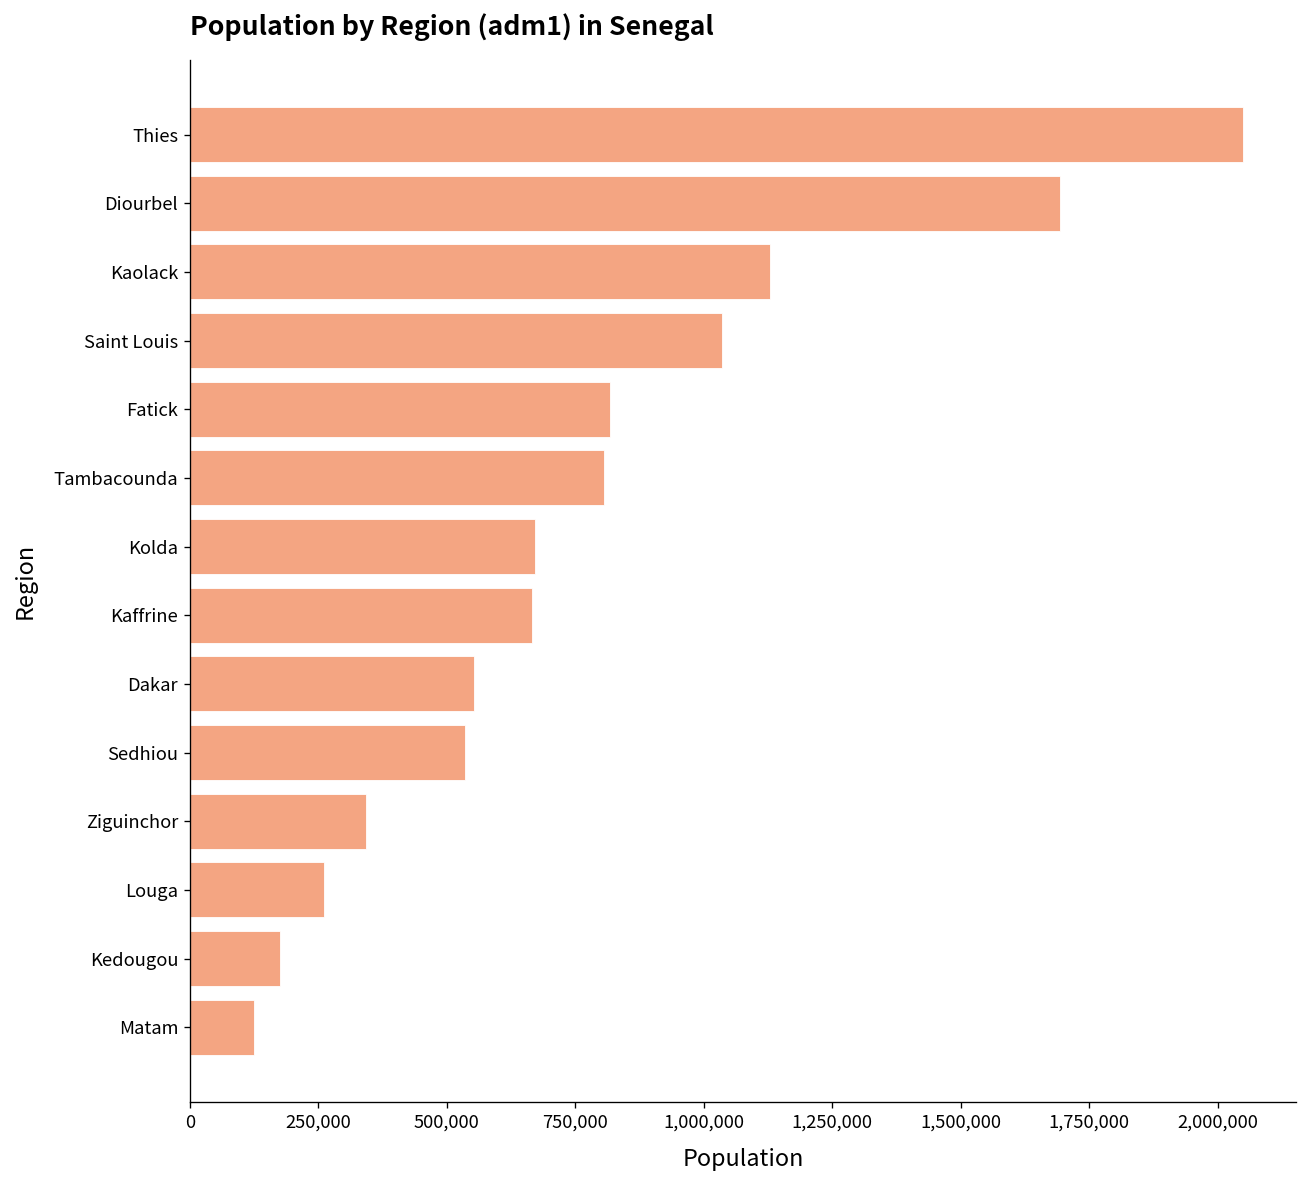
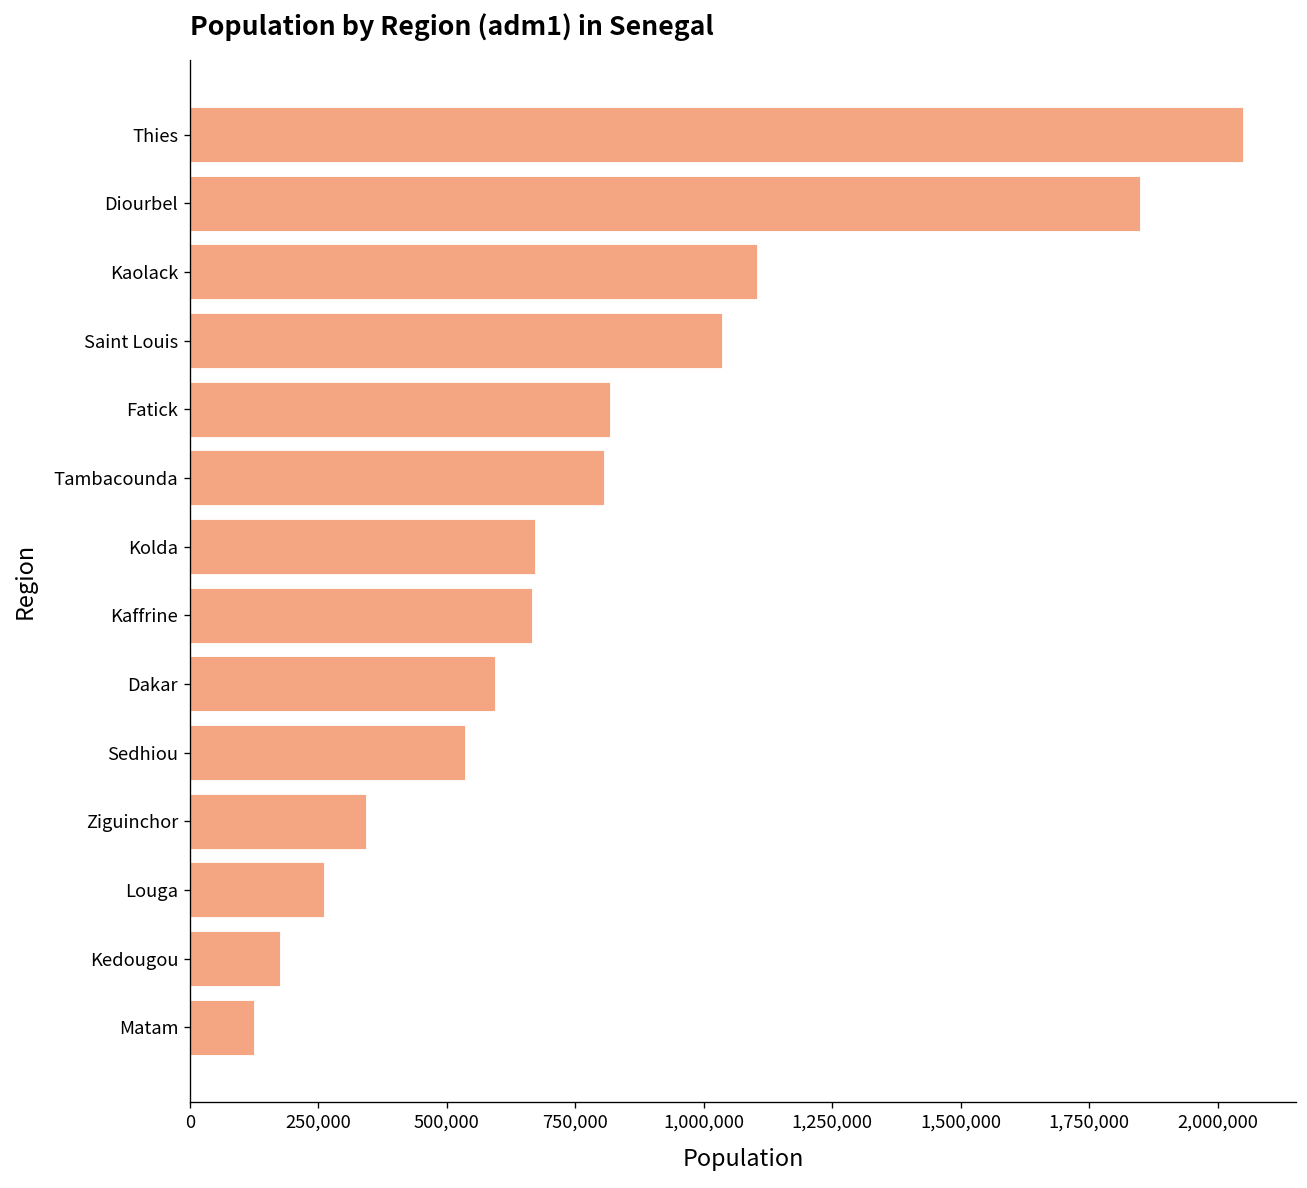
  {
    "Thies": "2,050,000",
-   "Diourbel": "1,690,000",
-   "Kaolack": "1,130,000",
+   "Diourbel": "1,850,000",
+   "Kaolack": "1,100,000",
    "Saint Louis": "1,040,000",
    "Fatick": "820,000",
    "Tambacounda": "810,000",
    "Kolda": "670,000",
    "Kaffrine": "670,000",
-   "Dakar": "550,000",
+   "Dakar": "590,000",
    "Sedhiou": "530,000",
    "Ziguinchor": "340,000",
    "Louga": "260,000",
    "Kedougou": "180,000",
    "Matam": "120,000"
  }
